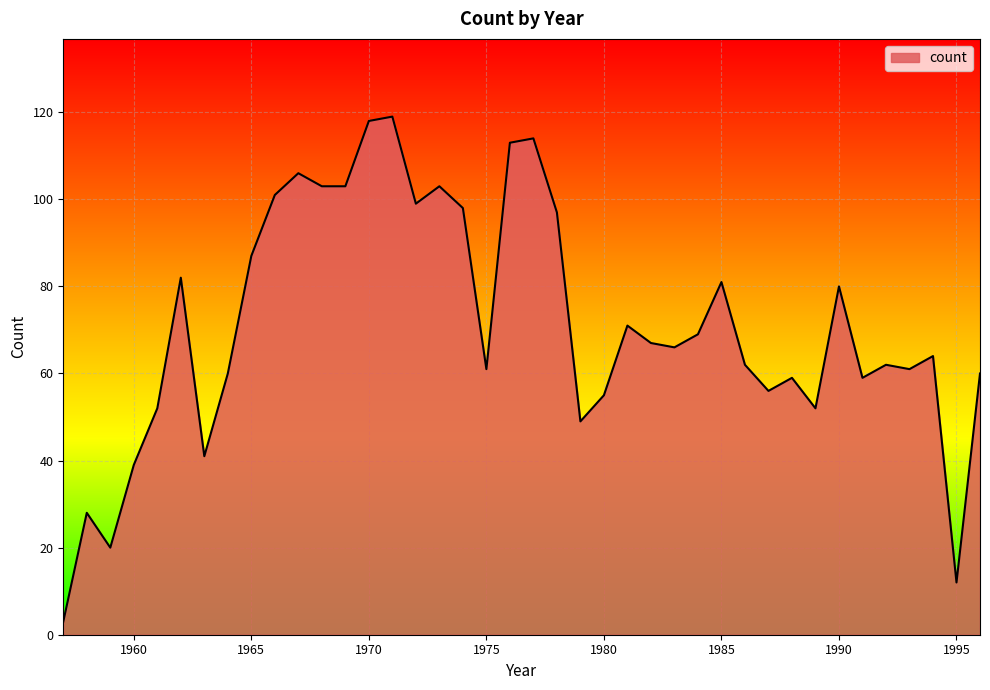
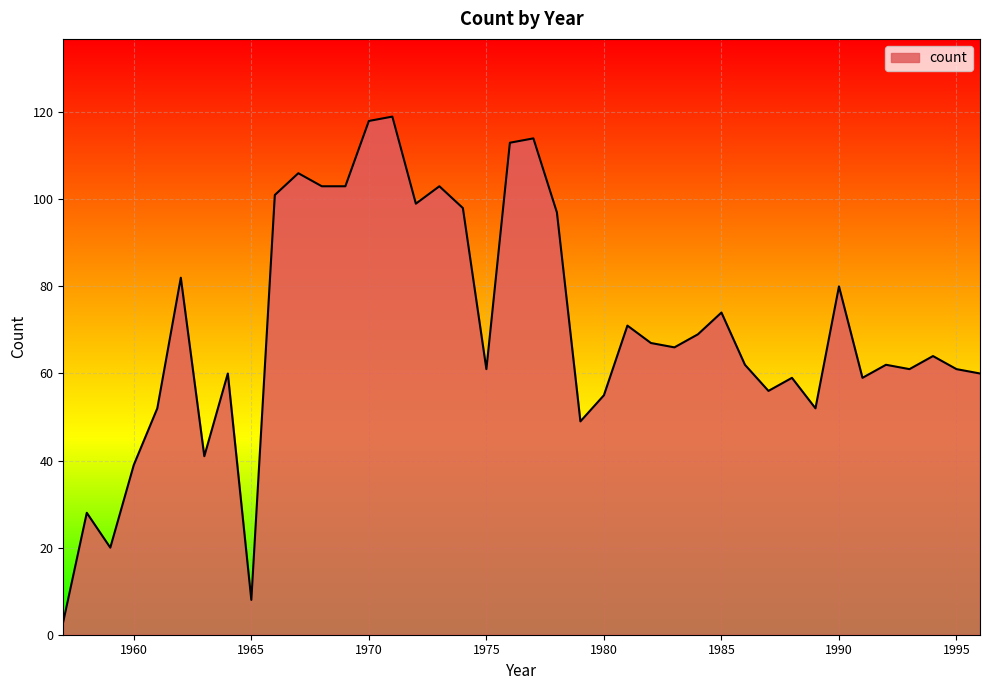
  {
    "1960": 39,
-   "1965": 87,
+   "1965": 8,
    "1970": 118,
    "1975": 61,
    "1980": 55,
-   "1985": 81,
+   "1985": 74,
    "1990": 80,
-   "1995": 12
+   "1995": 61
  }
